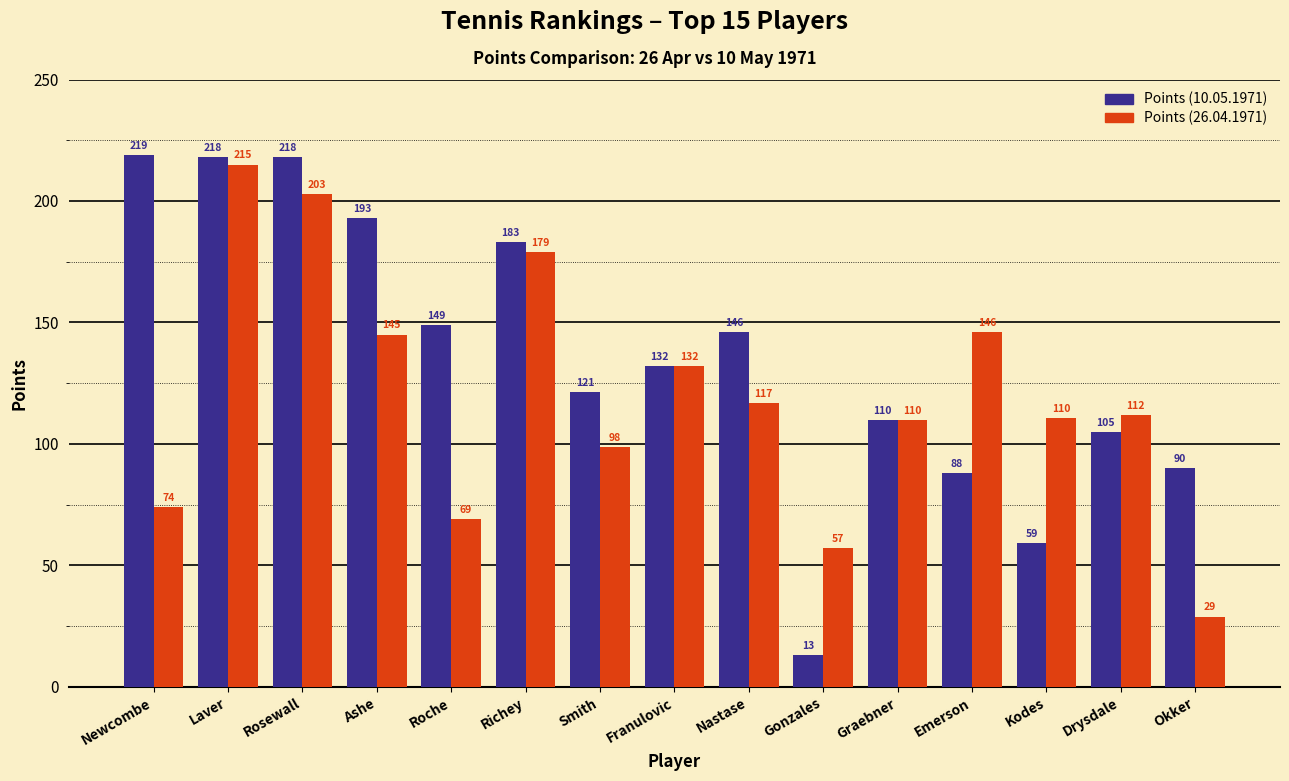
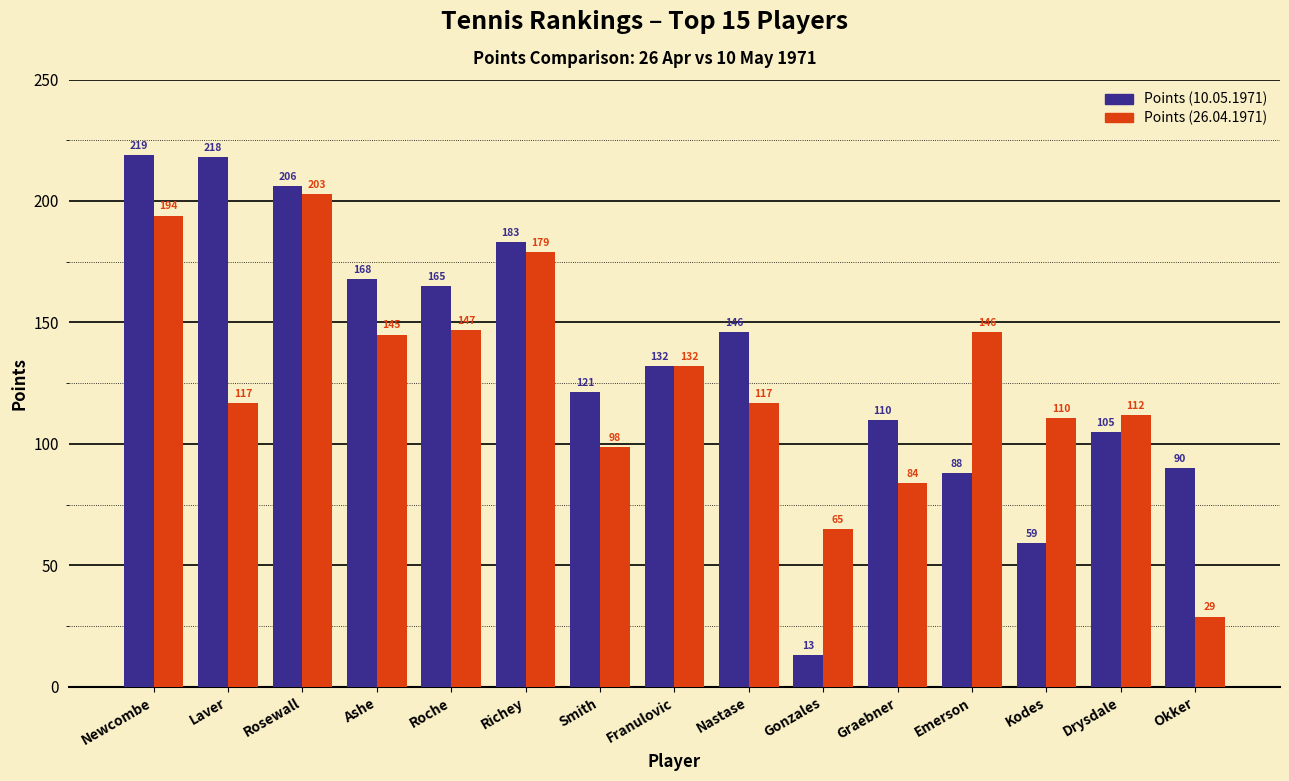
  {
    "Points (10.05.1971)": {
      "Newcombe": 219,
      "Laver": 218,
-     "Rosewall": 218,
-     "Ashe": 193,
-     "Roche": 149,
+     "Rosewall": 206,
+     "Ashe": 168,
+     "Roche": 165,
      "Richey": 183,
      "Smith": 121,
      "Franulovic": 132,
      "Nastase": 146,
      "Gonzales": 13,
      "Graebner": 110,
      "Emerson": 88,
      "Kodes": 59,
      "Drysdale": 105,
      "Okker": 90
    },
    "Points (26.04.1971)": {
-     "Newcombe": 74,
-     "Laver": 215,
+     "Newcombe": 194,
+     "Laver": 117,
      "Rosewall": 203,
      "Ashe": 145,
-     "Roche": 69,
+     "Roche": 147,
      "Richey": 179,
      "Franulovic": 132,
      "Nastase": 117,
-     "Gonzales": 57,
-     "Graebner": 110,
+     "Gonzales": 65,
+     "Graebner": 84,
      "Emerson": 146,
      "Kodes": 110,
      "Drysdale": 112,
      "Okker": 29
    }
  }
